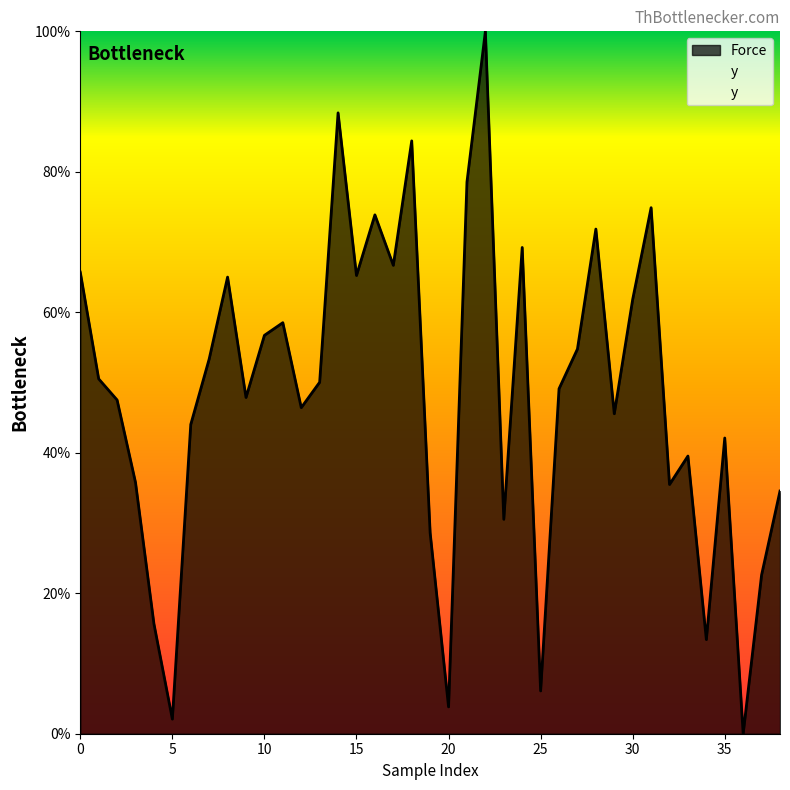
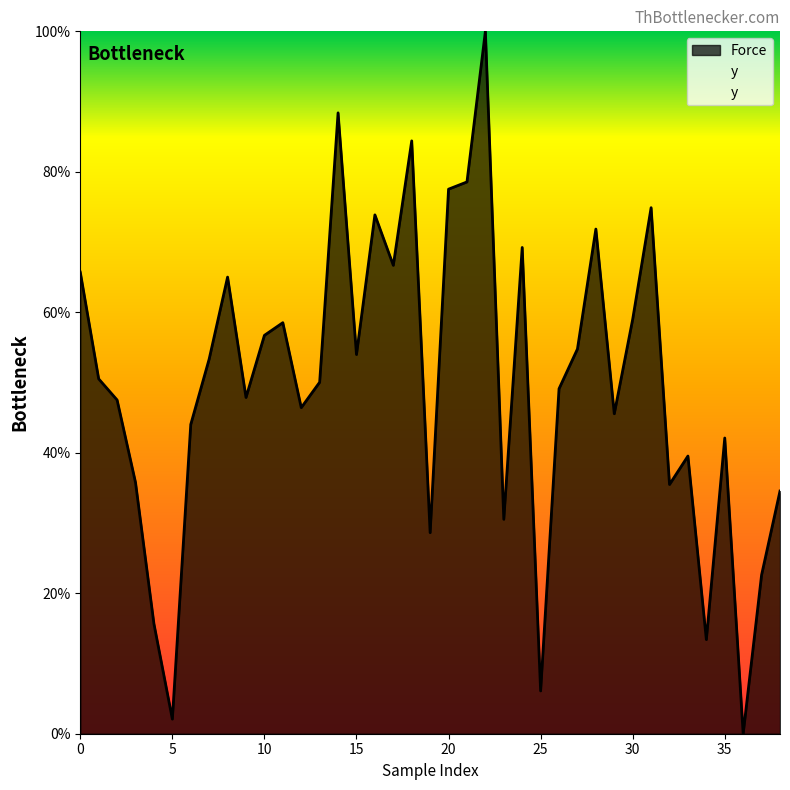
  {
    "Force": {
      "0": "66%",
      "5": "2%",
      "10": "57%",
-     "15": "65%",
-     "20": "4%",
+     "15": "54%",
+     "20": "78%",
      "25": "6%",
-     "30": "62%",
+     "30": "59%",
      "35": "42%"
    }
  }
